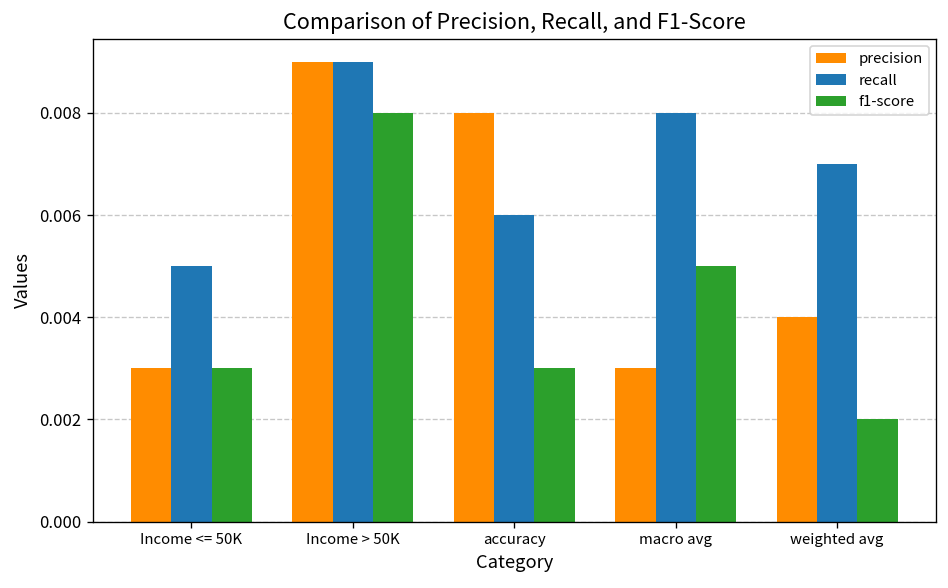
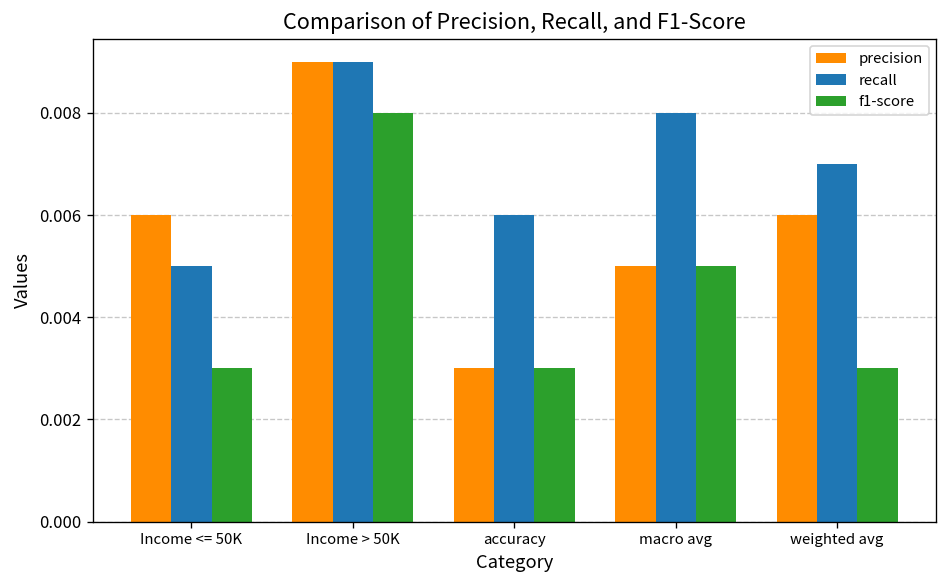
  {
    "precision": {
-     "Income <= 50K": 0.003,
+     "Income <= 50K": 0.006,
      "Income > 50K": 0.009,
-     "accuracy": 0.008,
-     "macro avg": 0.003,
-     "weighted avg": 0.004
+     "accuracy": 0.003,
+     "macro avg": 0.005,
+     "weighted avg": 0.006
    },
    "recall": {
      "Income <= 50K": 0.005,
      "Income > 50K": 0.009,
      "accuracy": 0.006,
      "macro avg": 0.008,
      "weighted avg": 0.007
    },
    "f1-score": {
      "Income <= 50K": 0.003,
      "Income > 50K": 0.008,
      "accuracy": 0.003,
      "macro avg": 0.005,
-     "weighted avg": 0.002
+     "weighted avg": 0.003
    }
  }
